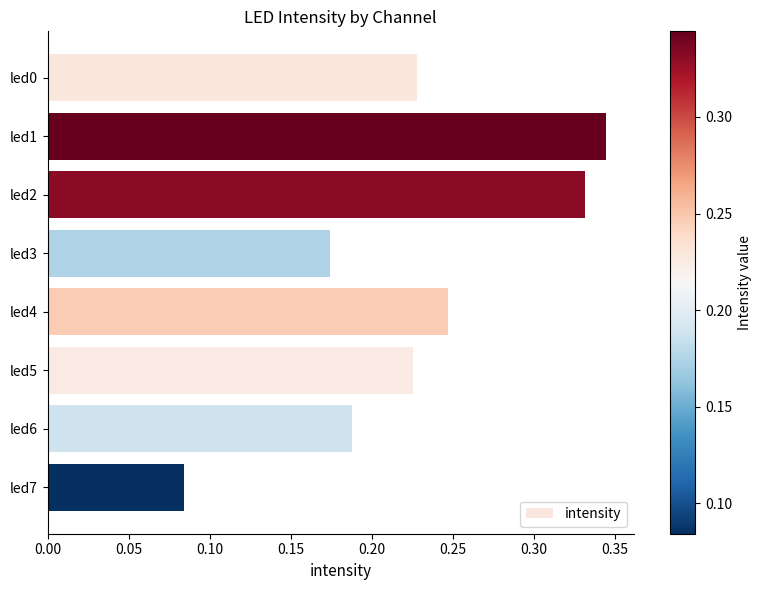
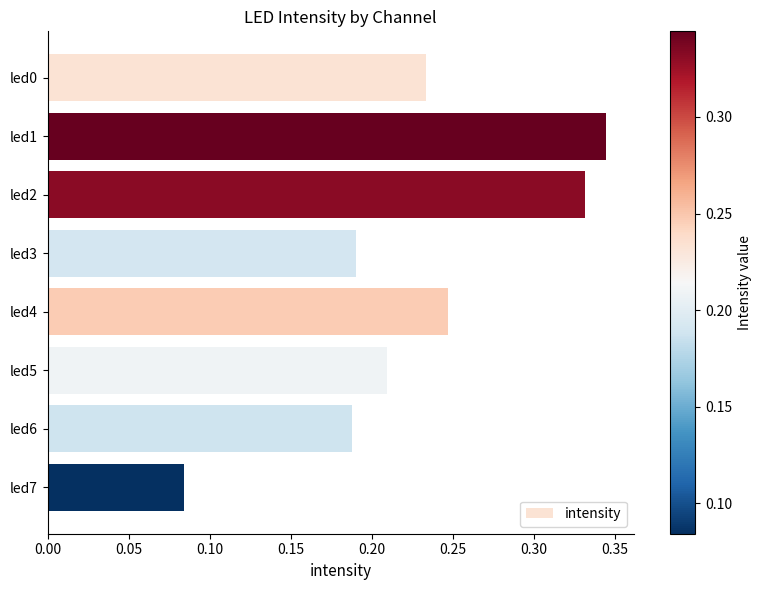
  {
-   "led0": 0.228,
+   "led0": 0.233,
    "led1": 0.344,
    "led2": 0.332,
-   "led3": 0.174,
+   "led3": 0.190,
    "led4": 0.247,
-   "led5": 0.225,
+   "led5": 0.209,
    "led6": 0.188,
    "led7": 0.084
  }
